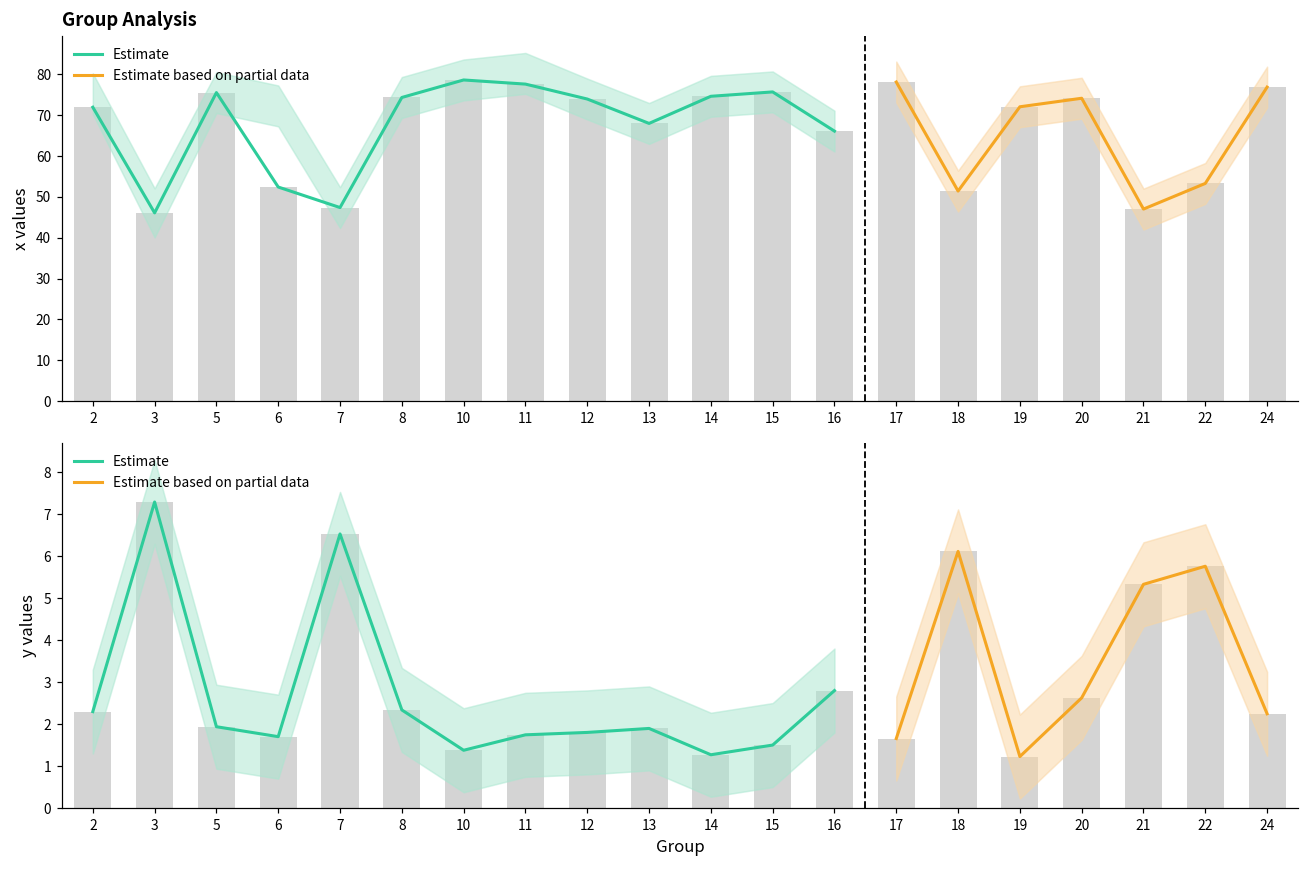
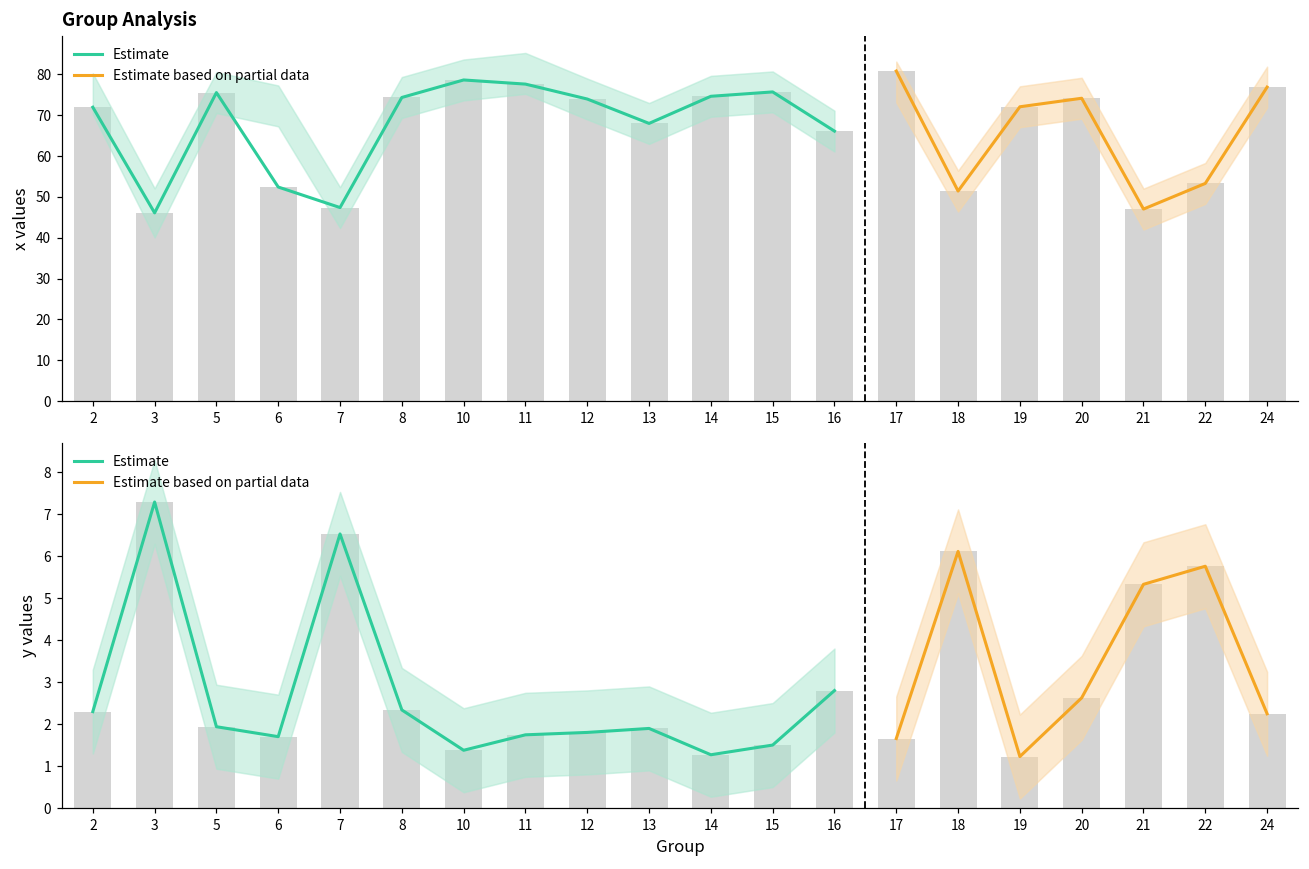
  {
    "Group Analysis": {
      "Estimate": {
        "2": 72,
        "3": 46,
        "5": 76,
        "6": 52,
        "7": 47,
        "8": 74,
        "10": 79,
        "11": 78,
        "12": 74,
        "13": 68,
        "14": 75,
        "15": 76,
        "16": 66
      },
      "Estimate based on partial data": {
-       "17": 78,
+       "17": 81,
        "18": 51,
        "19": 72,
        "20": 74,
        "21": 47,
        "22": 53,
        "24": 77
      }
    }
  }
